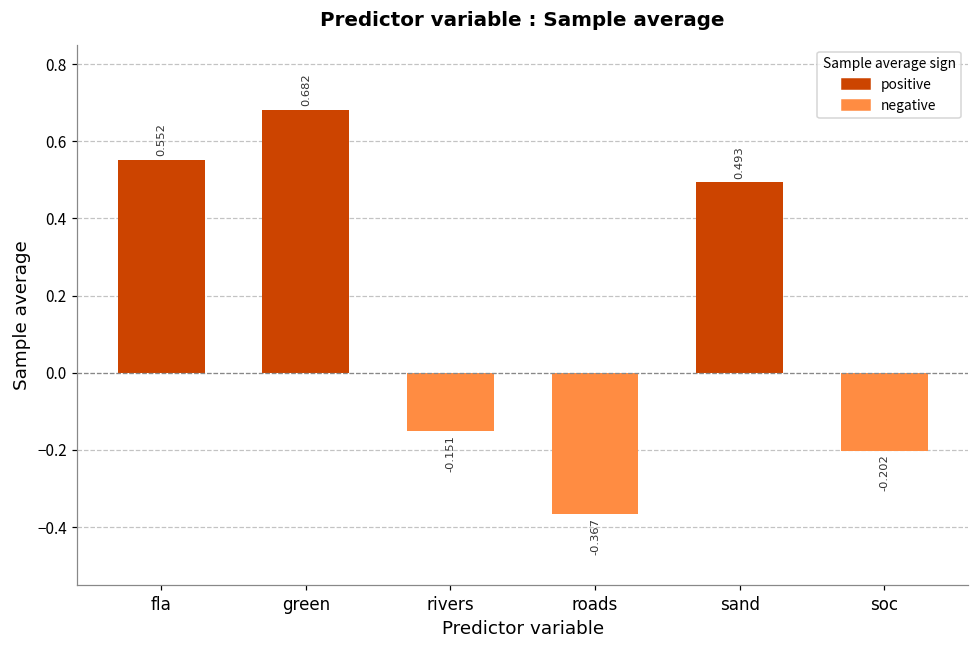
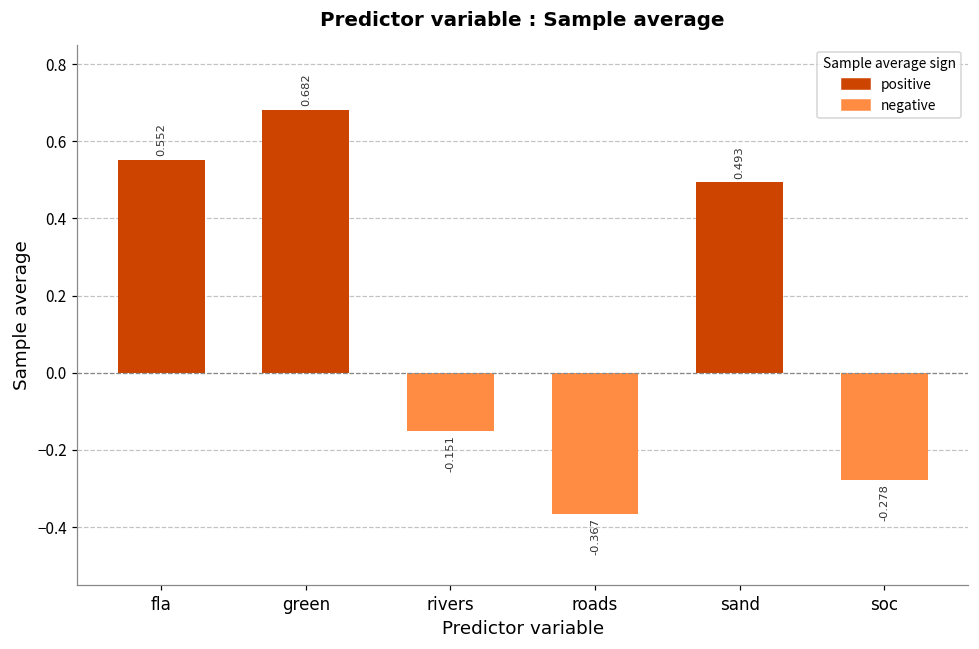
  {
    "fla": 0.552,
    "green": 0.682,
    "rivers": -0.151,
    "roads": -0.367,
    "sand": 0.493,
-   "soc": -0.202
+   "soc": -0.278
  }
